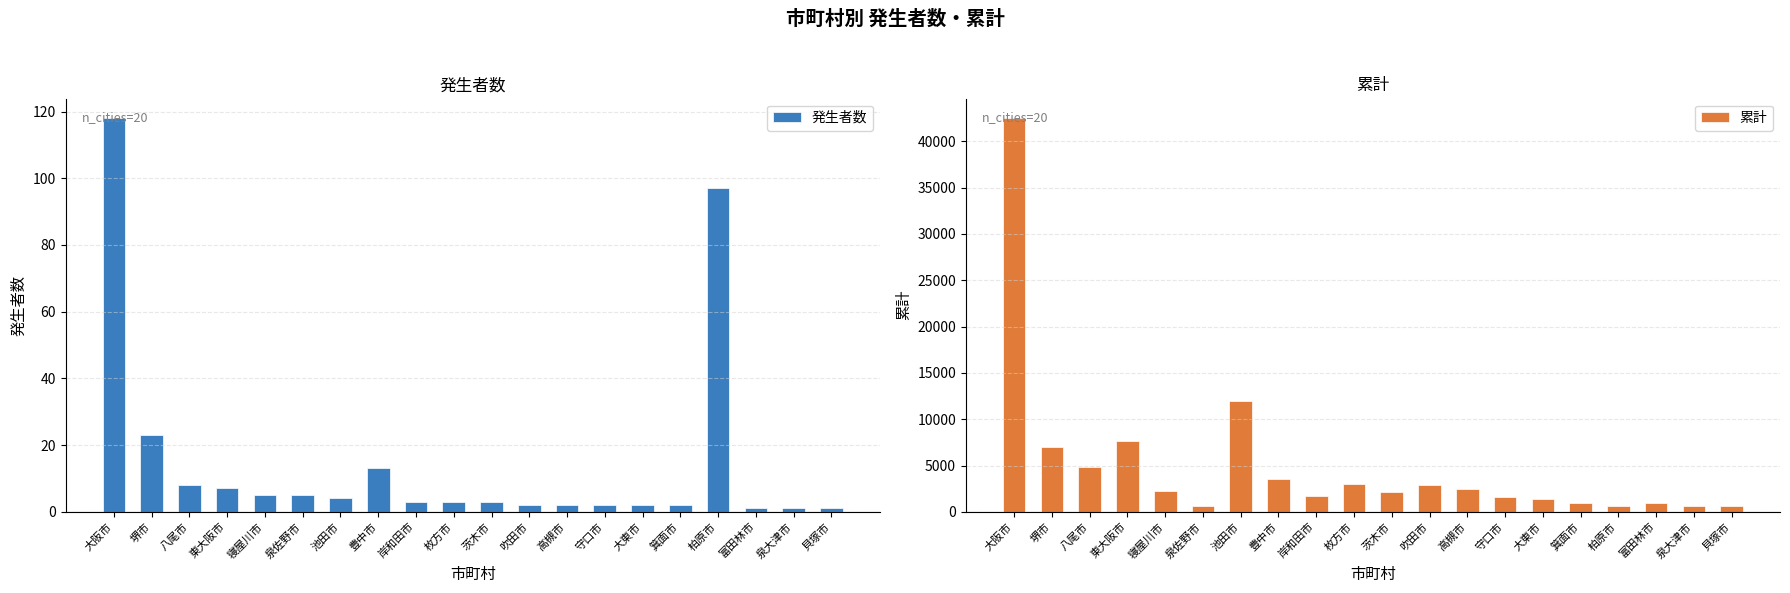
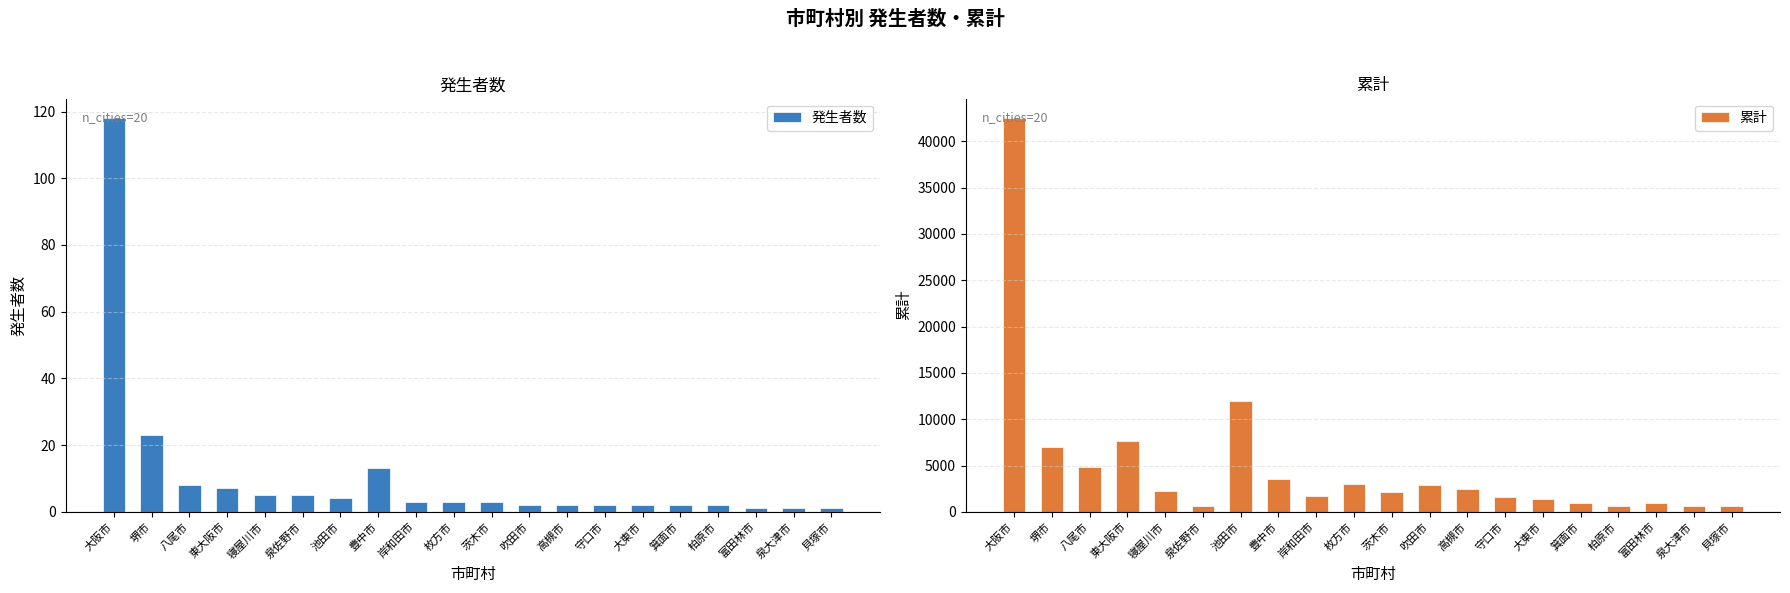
  {
    "発生者数": {
      "堺市": 23,
      "八尾市": 8,
      "東大阪市": 7,
      "寝屋川市": 5,
      "泉佐野市": 5,
      "池田市": 4,
      "豊中市": 13,
      "岸和田市": 3,
      "枚方市": 3,
      "茨木市": 3,
      "吹田市": 2,
      "高槻市": 2,
      "守口市": 2,
      "大東市": 2,
      "箕面市": 2,
-     "柏原市": 97,
+     "柏原市": 2,
      "富田林市": 1,
      "泉大津市": 1,
      "貝塚市": 1
    },
    "累計": {
      "堺市": 7000,
      "八尾市": 5000,
      "東大阪市": 8000,
      "寝屋川市": 2000,
      "泉佐野市": 1000,
      "池田市": 12000,
      "豊中市": 4000,
      "岸和田市": 2000,
      "枚方市": 3000,
      "茨木市": 2000,
      "吹田市": 3000,
      "高槻市": 2000,
      "守口市": 2000,
      "大東市": 1000,
      "箕面市": 1000,
      "柏原市": 1000,
      "富田林市": 1000,
      "泉大津市": 1000,
      "貝塚市": 1000
    }
  }
